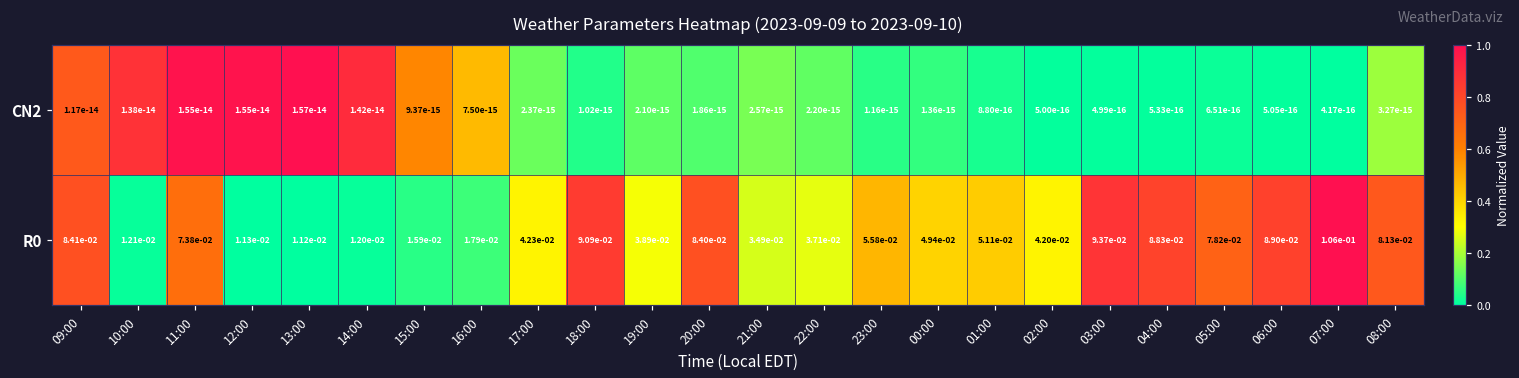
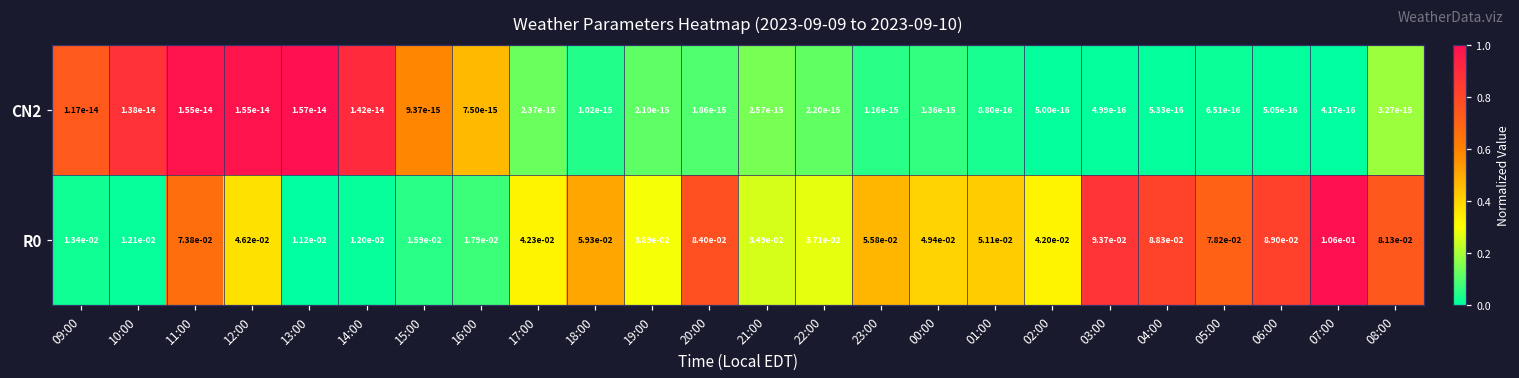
  {
    "CN2": {
      "09:00": "1.17e-14",
      "10:00": "1.38e-14",
      "11:00": "1.55e-14",
      "12:00": "1.55e-14",
      "13:00": "1.57e-14",
      "14:00": "1.42e-14",
      "15:00": "9.37e-15",
      "16:00": "7.50e-15",
      "17:00": "2.37e-15",
      "18:00": "1.02e-15",
      "19:00": "2.10e-15",
      "20:00": "1.86e-15",
      "21:00": "2.57e-15",
      "22:00": "2.20e-15",
      "23:00": "1.16e-15",
      "00:00": "1.36e-15",
      "01:00": "8.80e-16",
      "02:00": "5.00e-16",
      "03:00": "4.99e-16",
      "04:00": "5.33e-16",
      "05:00": "6.51e-16",
      "06:00": "5.05e-16",
      "07:00": "4.17e-16",
      "08:00": "3.27e-15"
    },
    "R0": {
-     "09:00": "8.41e-02",
+     "09:00": "1.34e-02",
      "10:00": "1.21e-02",
      "11:00": "7.38e-02",
-     "12:00": "1.13e-02",
+     "12:00": "4.62e-02",
      "13:00": "1.12e-02",
      "14:00": "1.20e-02",
      "15:00": "1.59e-02",
      "16:00": "1.79e-02",
      "17:00": "4.23e-02",
-     "18:00": "9.09e-02",
+     "18:00": "5.93e-02",
      "19:00": "3.89e-02",
      "20:00": "8.40e-02",
      "21:00": "3.49e-02",
      "22:00": "3.71e-02",
      "23:00": "5.58e-02",
      "00:00": "4.94e-02",
      "01:00": "5.11e-02",
      "02:00": "4.20e-02",
      "03:00": "9.37e-02",
      "04:00": "8.83e-02",
      "05:00": "7.82e-02",
      "06:00": "8.90e-02",
      "07:00": "1.06e-01",
      "08:00": "8.13e-02"
    }
  }
